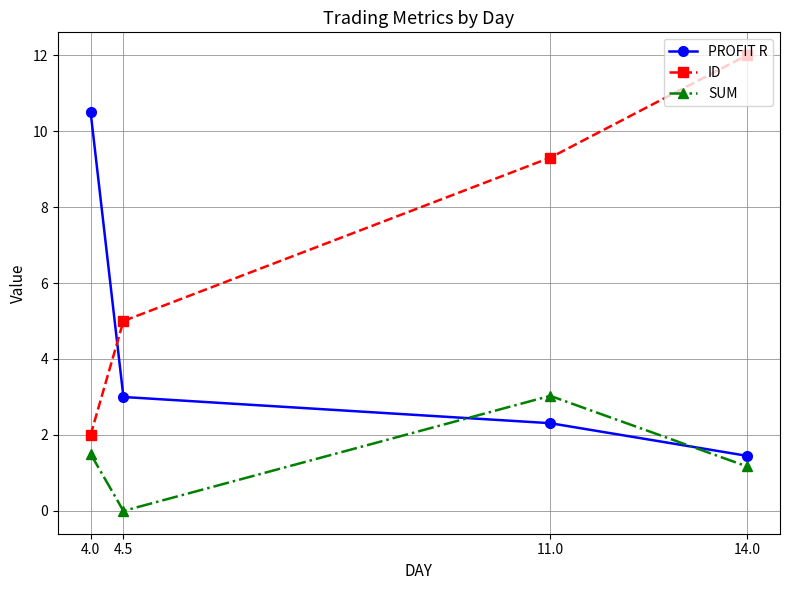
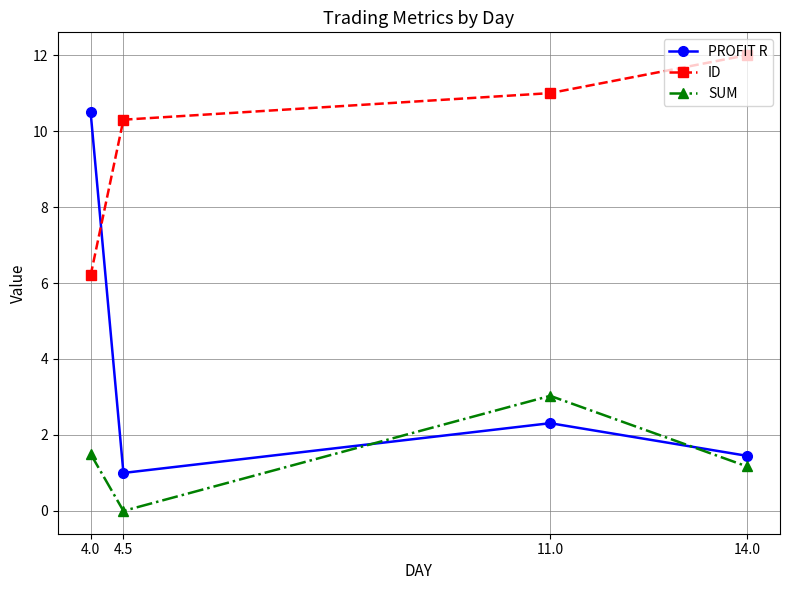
  {
    "PROFIT R": {
      "4.0": 10.5,
-     "4.5": 3,
+     "4.5": 1,
      "11.0": 2.3,
      "14.0": 1.5
    },
    "ID": {
-     "4.0": 2.0,
-     "4.5": 5.0,
-     "11.0": 9.3
+     "4.0": 6.2,
+     "4.5": 10.3,
+     "11.0": 11.0
    },
    "SUM": {
      "4.0": 1.5,
      "4.5": 0.0,
      "11.0": 3.0,
      "14.0": 1.2
    }
  }
